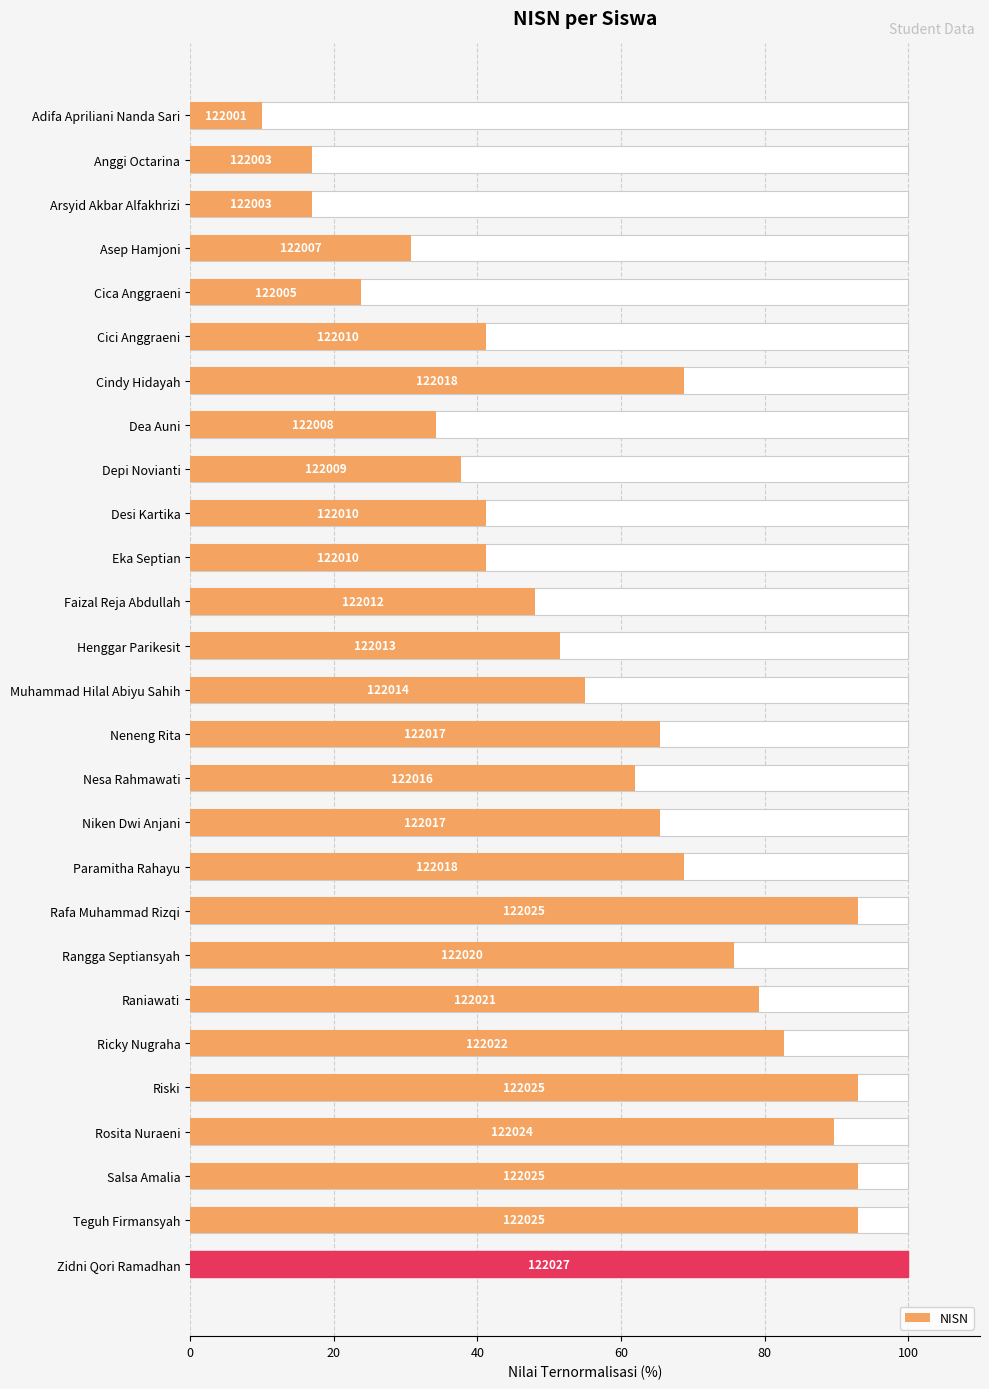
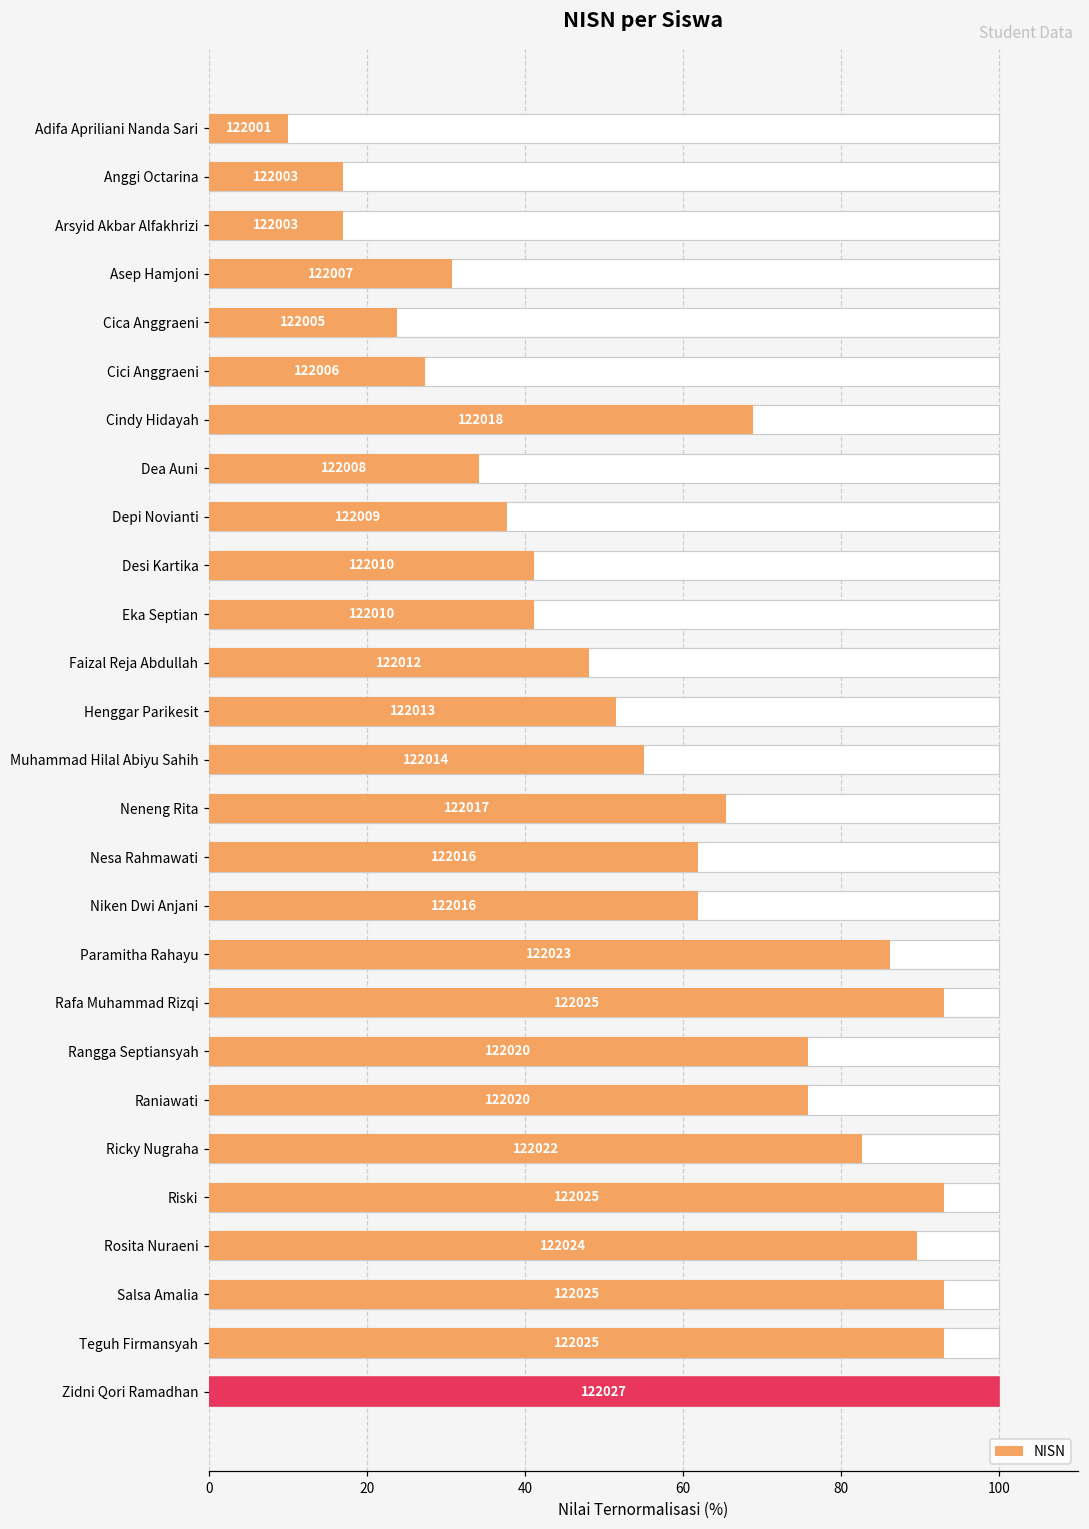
  {
    "NISN": {
-     "Cici Anggraeni": 122010,
-     "Niken Dwi Anjani": 122017,
-     "Paramitha Rahayu": 122018,
-     "Raniawati": 122021
+     "Cici Anggraeni": 122006,
+     "Niken Dwi Anjani": 122016,
+     "Paramitha Rahayu": 122023,
+     "Raniawati": 122020
    }
  }
